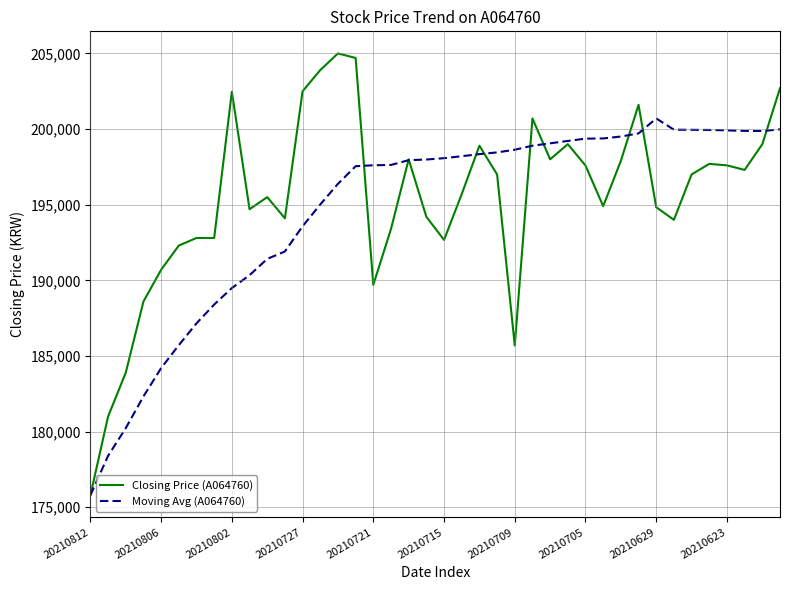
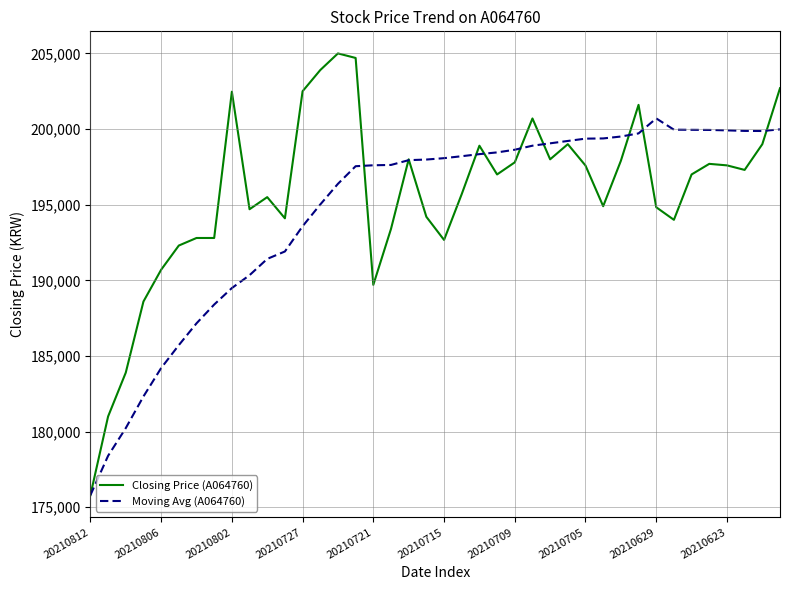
  {
    "Closing Price (A064760)": {
      "20210806": "190,700",
      "20210802": "202,500",
      "20210727": "202,500",
      "20210721": "189,700",
      "20210715": "192,700",
-     "20210709": "185,700",
+     "20210709": "197,800",
      "20210705": "197,600",
      "20210629": "194,800",
      "20210623": "197,600"
    },
    "Moving Avg (A064760)": {
      "20210806": "184,200",
      "20210802": "189,500",
      "20210727": "193,600",
      "20210721": "197,600",
      "20210715": "198,100",
      "20210709": "198,600",
      "20210705": "199,400",
      "20210629": "200,700",
      "20210623": "199,900"
    }
  }
